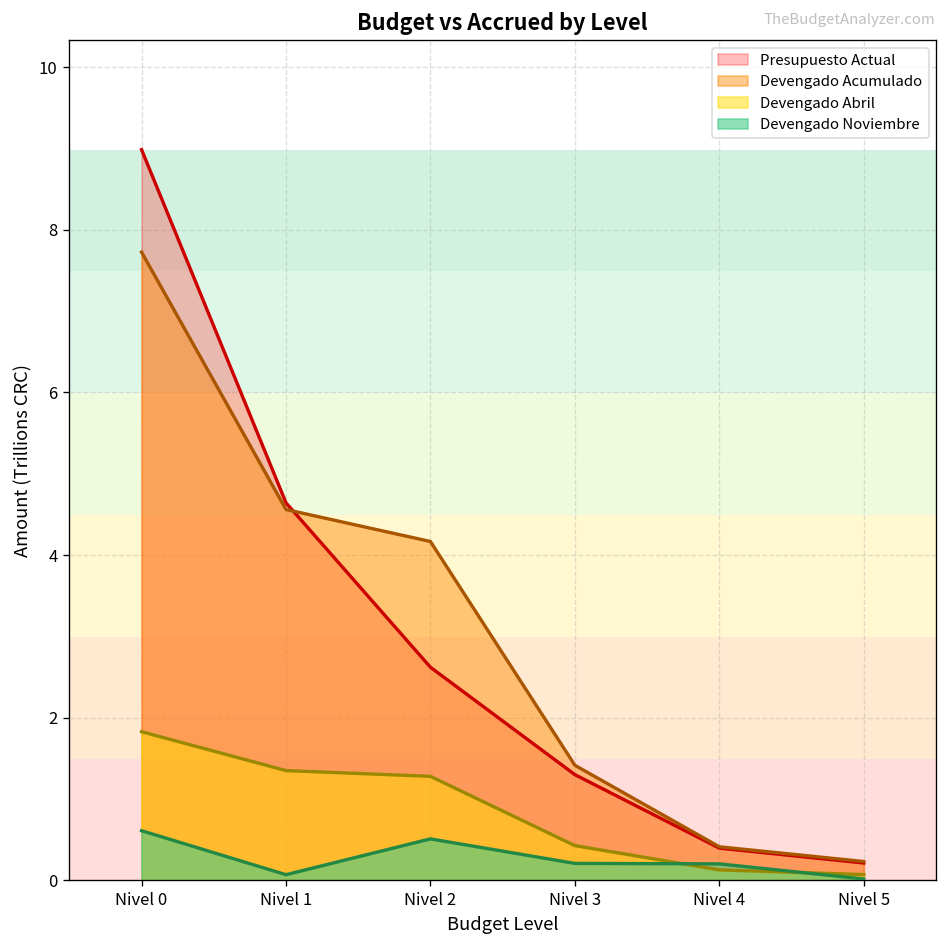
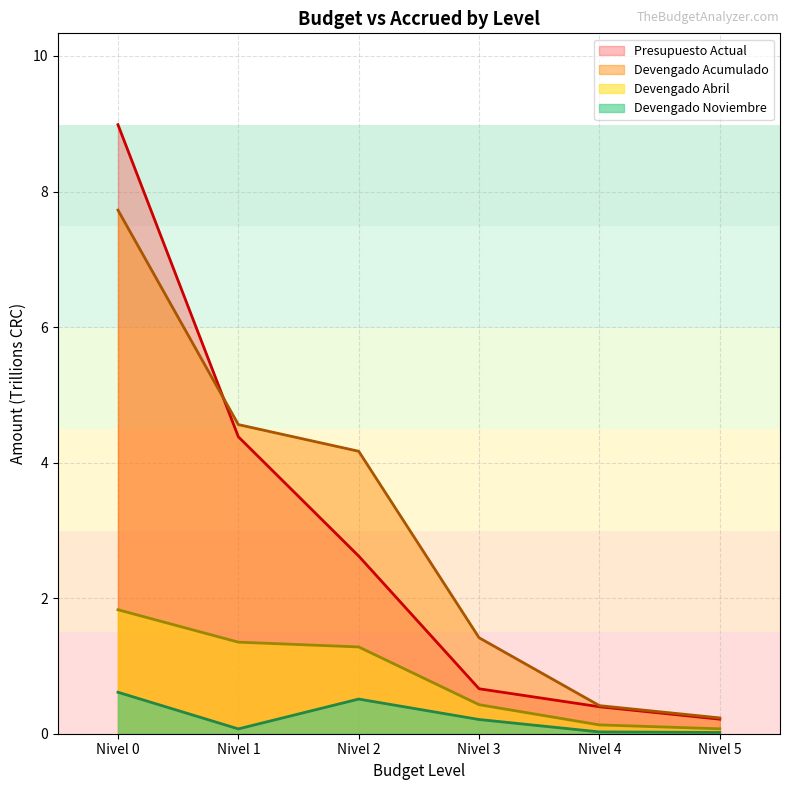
  {
    "Presupuesto Actual": {
      "Nivel 0": 9.0,
-     "Nivel 1": 4.6,
+     "Nivel 1": 4.4,
      "Nivel 2": 2.6,
-     "Nivel 3": 1.3
+     "Nivel 3": 0.7
    },
    "Devengado Noviembre": {
      "Nivel 0": 0.6,
      "Nivel 1": 0.1,
      "Nivel 2": 0.5,
      "Nivel 3": 0.2,
-     "Nivel 4": 0.2,
+     "Nivel 4": 0.0,
      "Nivel 5": 0.0
    }
  }
